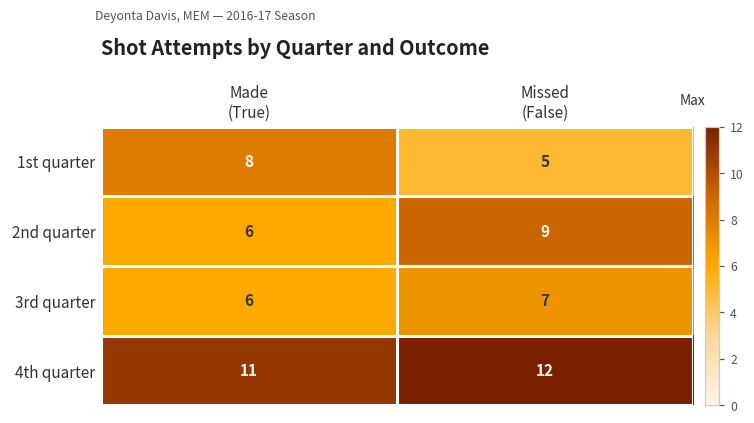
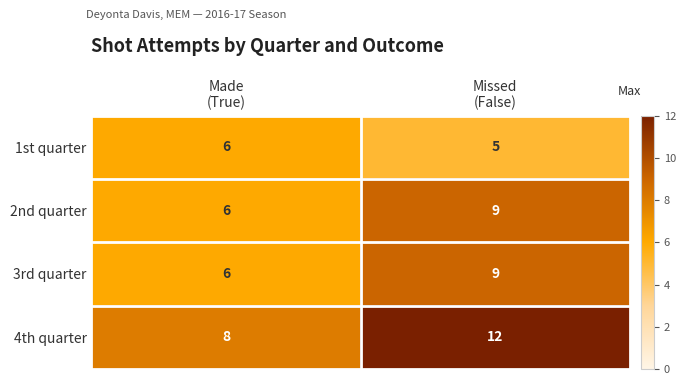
  {
    "1st quarter": {
-     "Made (True)": 8,
+     "Made (True)": 6,
      "Missed (False)": 5
    },
    "2nd quarter": {
      "Made (True)": 6,
      "Missed (False)": 9
    },
    "3rd quarter": {
      "Made (True)": 6,
-     "Missed (False)": 7
+     "Missed (False)": 9
    },
    "4th quarter": {
-     "Made (True)": 11,
+     "Made (True)": 8,
      "Missed (False)": 12
    }
  }
